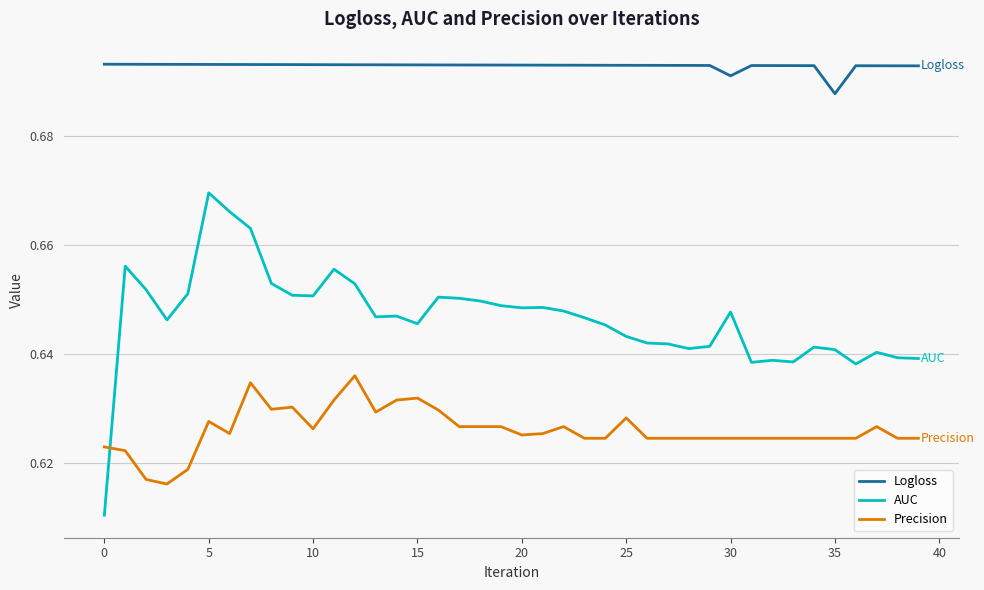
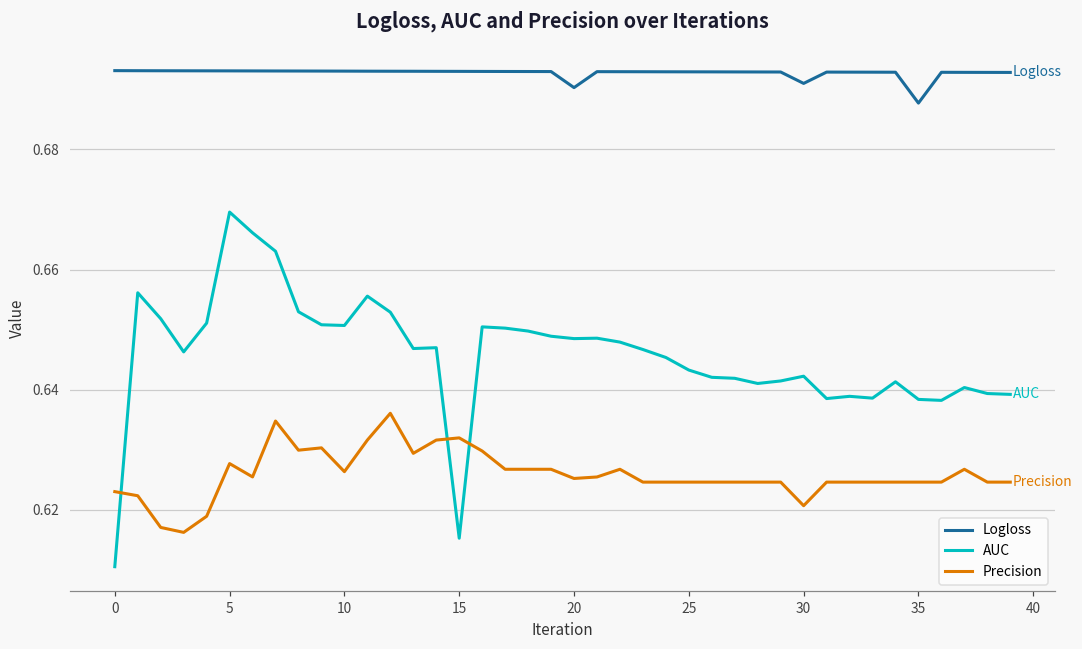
  {
    "Logloss": {
      "0": 0.693,
      "5": 0.693,
      "10": 0.693,
      "15": 0.693,
-     "20": 0.693,
+     "20": 0.690,
      "25": 0.693,
      "30": 0.691,
      "35": 0.688
    },
    "AUC": {
      "0": 0.610,
      "5": 0.670,
      "10": 0.651,
-     "15": 0.646,
+     "15": 0.615,
      "20": 0.648,
      "25": 0.643,
-     "30": 0.648,
-     "35": 0.641
+     "30": 0.642,
+     "35": 0.638
    },
    "Precision": {
      "0": 0.623,
      "5": 0.628,
      "10": 0.626,
      "15": 0.632,
      "20": 0.625,
-     "25": 0.628,
-     "30": 0.625,
+     "25": 0.625,
+     "30": 0.621,
      "35": 0.625
    }
  }
